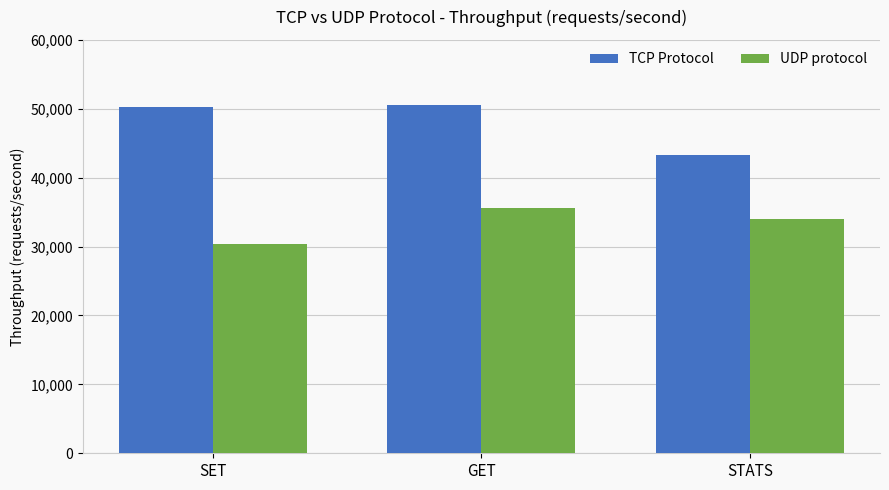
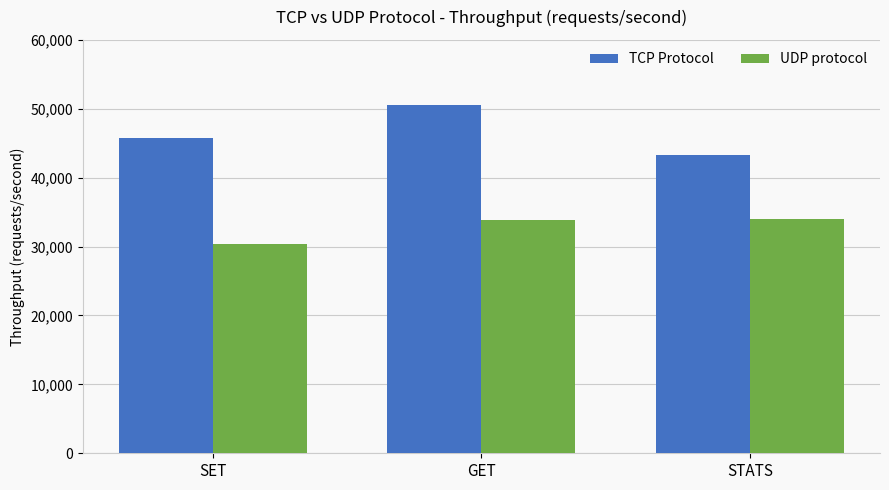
  {
    "TCP Protocol": {
-     "SET": "50,000",
+     "SET": "46,000",
      "GET": "51,000",
      "STATS": "43,000"
    },
    "UDP protocol": {
      "SET": "30,000",
-     "GET": "36,000",
+     "GET": "34,000",
      "STATS": "34,000"
    }
  }
